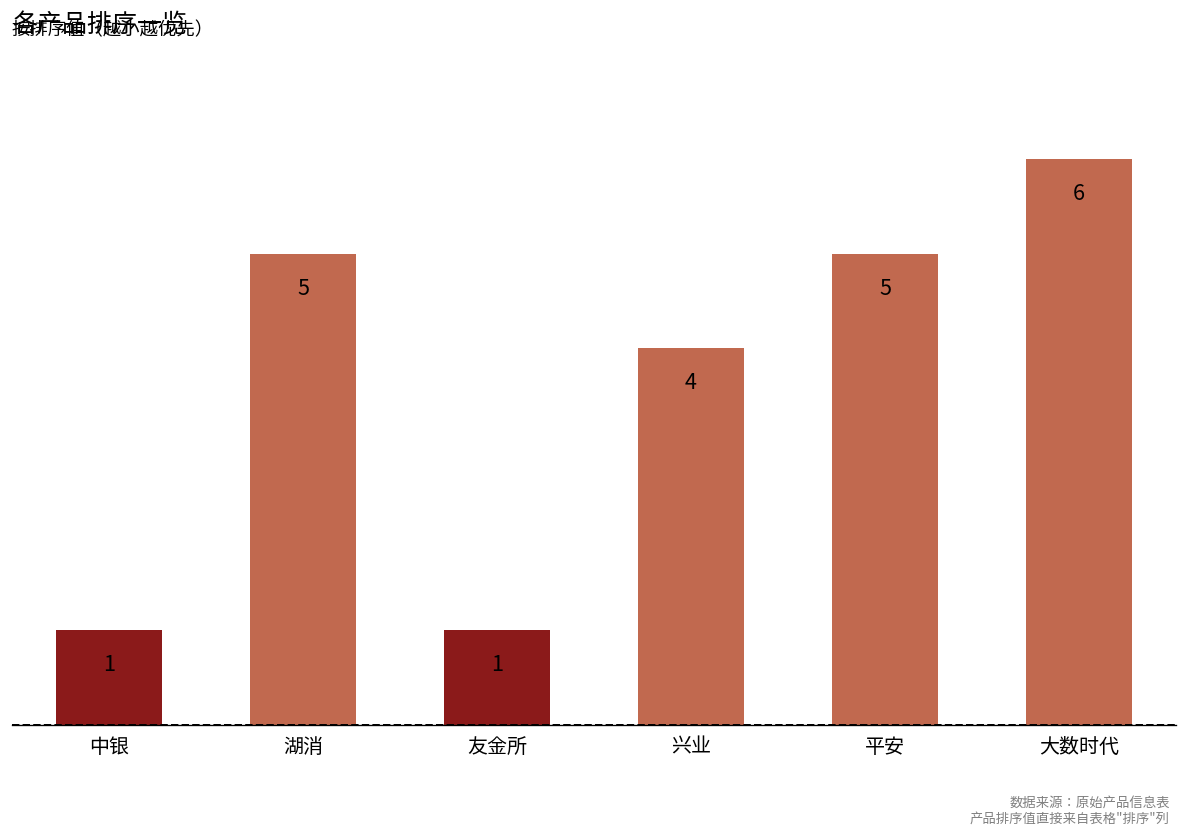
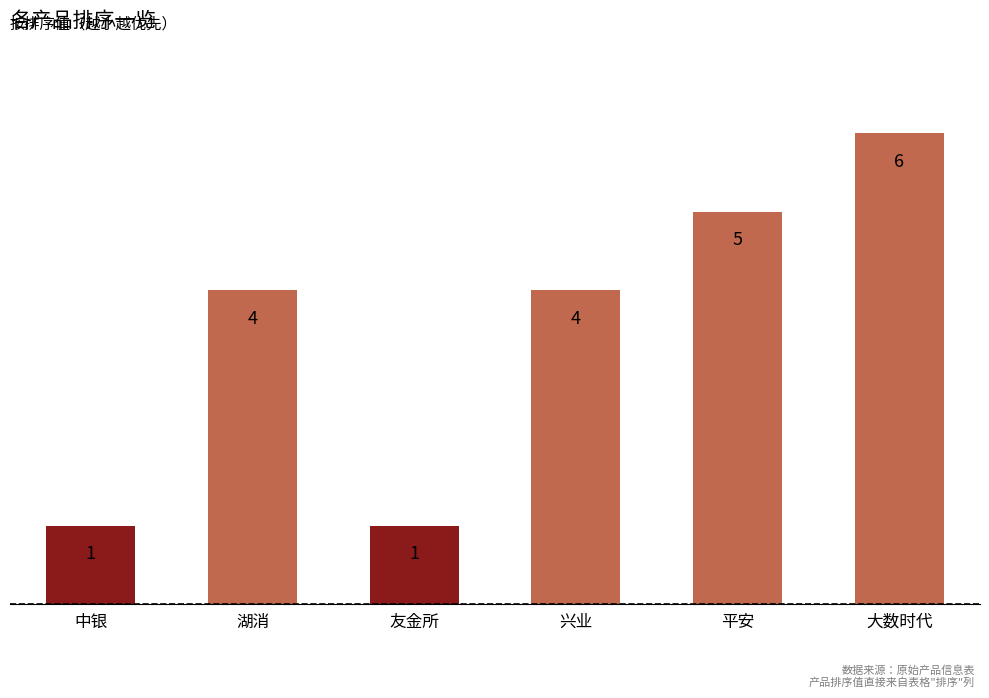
  {
    "中银": 1,
-   "湖消": 5,
+   "湖消": 4,
    "友金所": 1,
    "兴业": 4,
    "平安": 5,
    "大数时代": 6
  }
